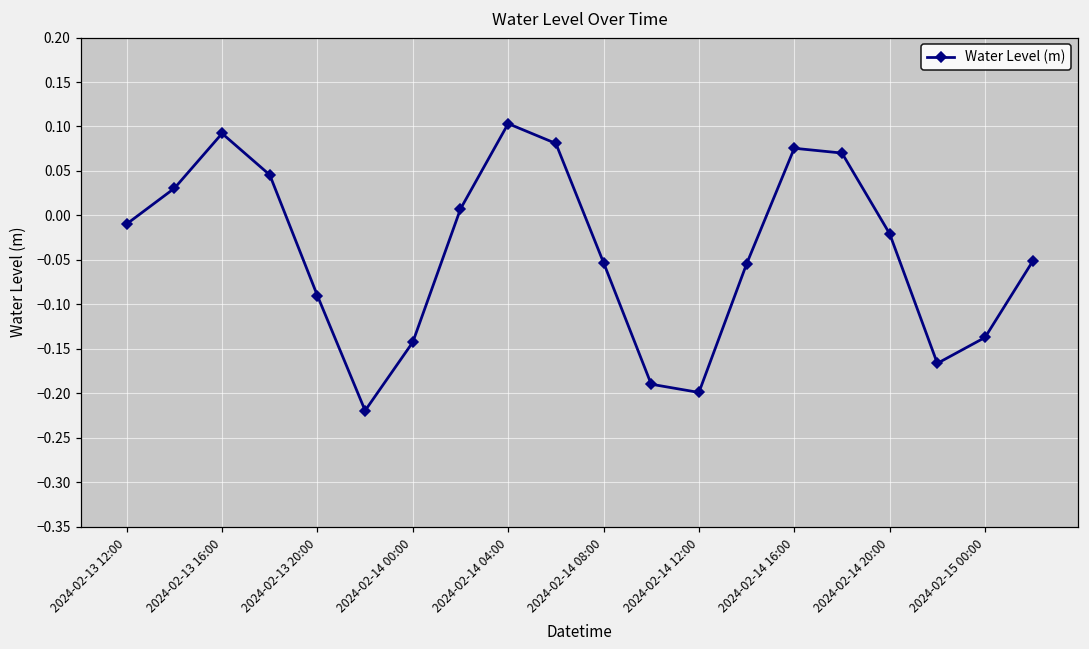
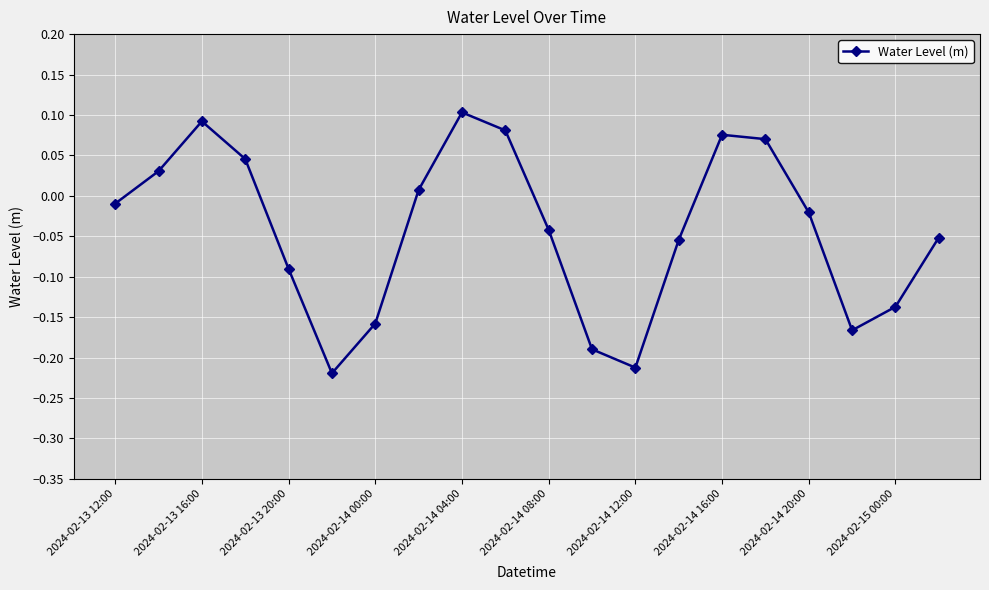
  {
    "2024-02-13 12:00": -0.01,
    "2024-02-13 16:00": 0.09,
    "2024-02-13 20:00": -0.09,
-   "2024-02-14 00:00": -0.14,
+   "2024-02-14 00:00": -0.16,
    "2024-02-14 04:00": 0.10,
-   "2024-02-14 08:00": -0.05,
-   "2024-02-14 12:00": -0.20,
+   "2024-02-14 08:00": -0.04,
+   "2024-02-14 12:00": -0.21,
    "2024-02-14 16:00": 0.08,
    "2024-02-14 20:00": -0.02,
    "2024-02-15 00:00": -0.14
  }
